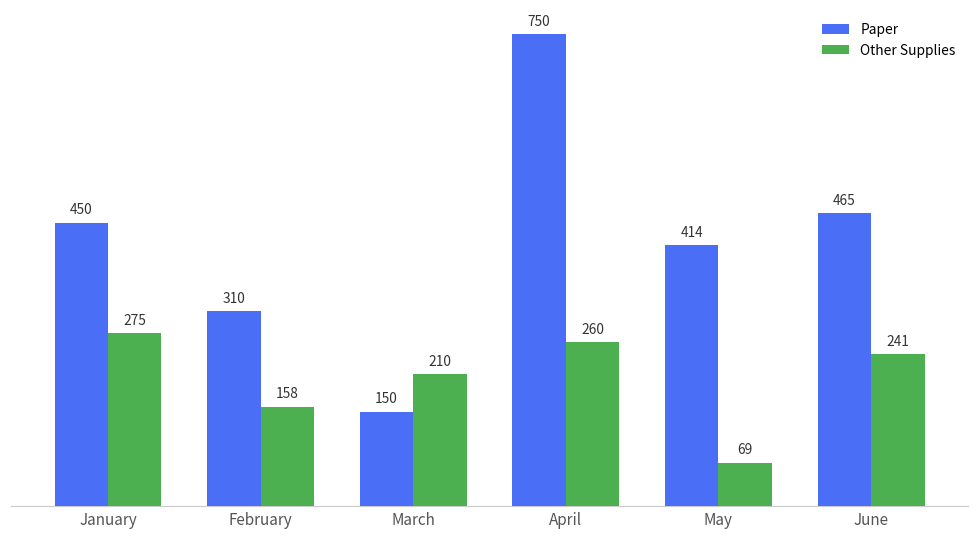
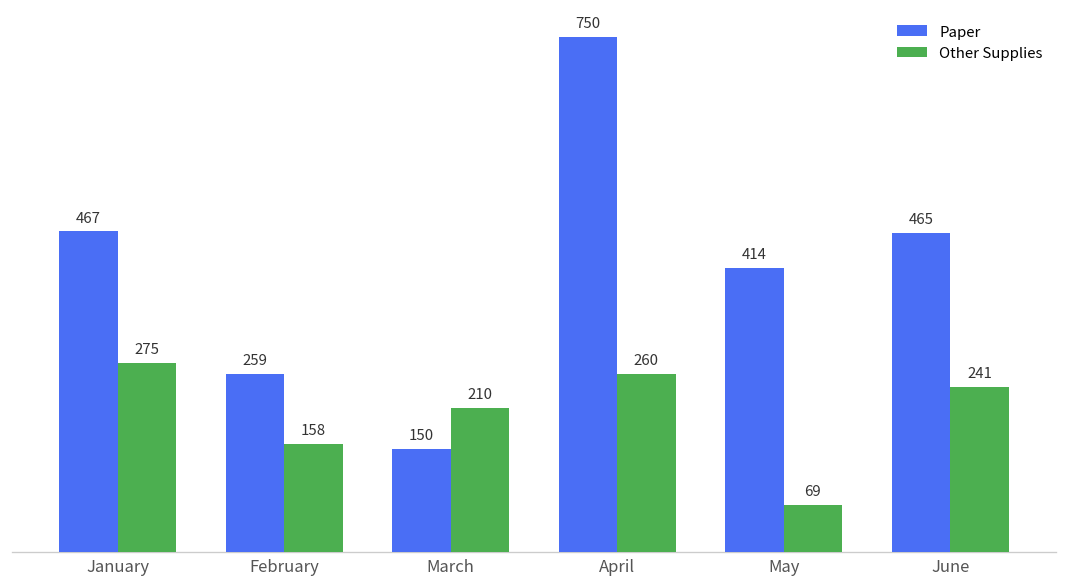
  {
    "Paper": {
-     "January": 450,
-     "February": 310,
+     "January": 467,
+     "February": 259,
      "March": 150,
      "April": 750,
      "May": 414,
      "June": 465
    },
    "Other Supplies": {
      "January": 275,
      "February": 158,
      "March": 210,
      "April": 260,
      "May": 69,
      "June": 241
    }
  }
